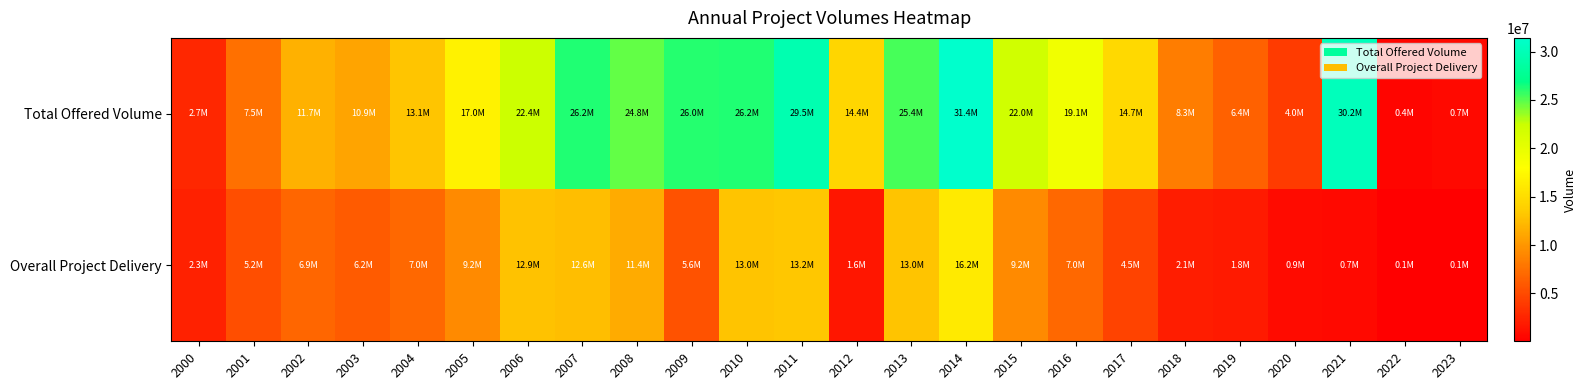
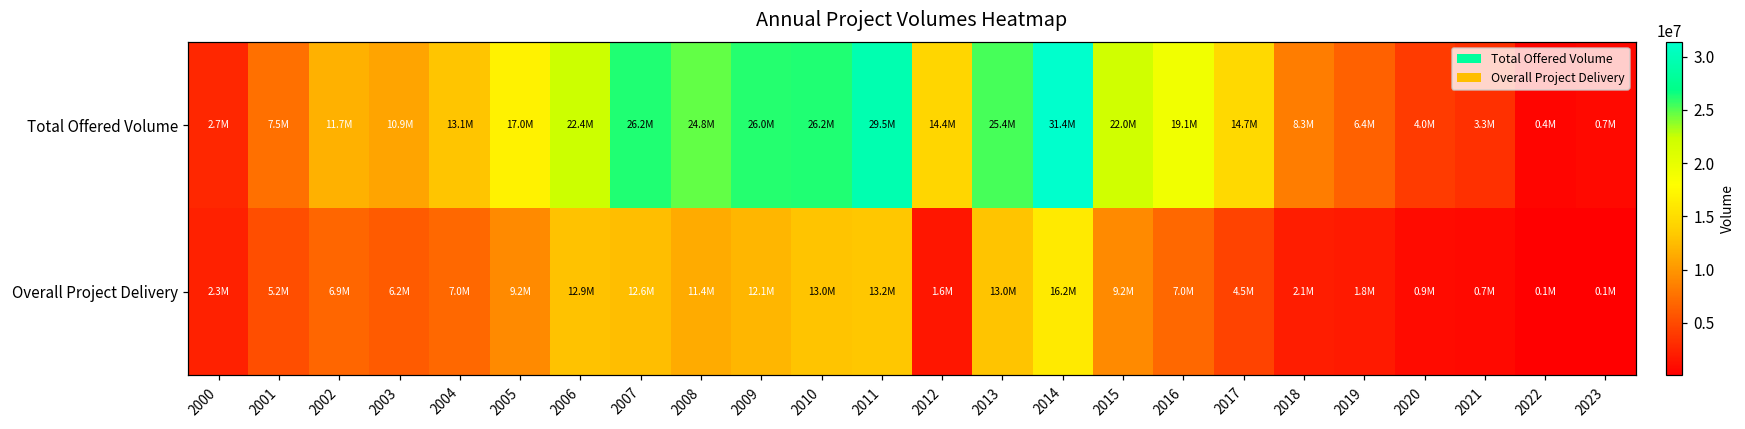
  {
    "Total Offered Volume": {
      "2000": "2.7M",
      "2001": "7.5M",
      "2002": "11.7M",
      "2003": "10.9M",
      "2004": "13.1M",
      "2005": "17.0M",
      "2006": "22.4M",
      "2007": "26.2M",
      "2008": "24.8M",
      "2009": "26.0M",
      "2010": "26.2M",
      "2011": "29.5M",
      "2012": "14.4M",
      "2013": "25.4M",
      "2014": "31.4M",
      "2015": "22.0M",
      "2016": "19.1M",
      "2017": "14.7M",
      "2018": "8.3M",
      "2019": "6.4M",
      "2020": "4.0M",
-     "2021": "30.2M",
+     "2021": "3.3M",
      "2022": "0.4M",
      "2023": "0.7M"
    },
    "Overall Project Delivery": {
      "2000": "2.3M",
      "2001": "5.2M",
      "2002": "6.9M",
      "2003": "6.2M",
      "2004": "7.0M",
      "2005": "9.2M",
      "2006": "12.9M",
      "2007": "12.6M",
      "2008": "11.4M",
-     "2009": "5.6M",
+     "2009": "12.1M",
      "2010": "13.0M",
      "2011": "13.2M",
      "2012": "1.6M",
      "2013": "13.0M",
      "2014": "16.2M",
      "2015": "9.2M",
      "2016": "7.0M",
      "2017": "4.5M",
      "2018": "2.1M",
      "2019": "1.8M",
      "2020": "0.9M",
      "2021": "0.7M",
      "2022": "0.1M",
      "2023": "0.1M"
    }
  }
